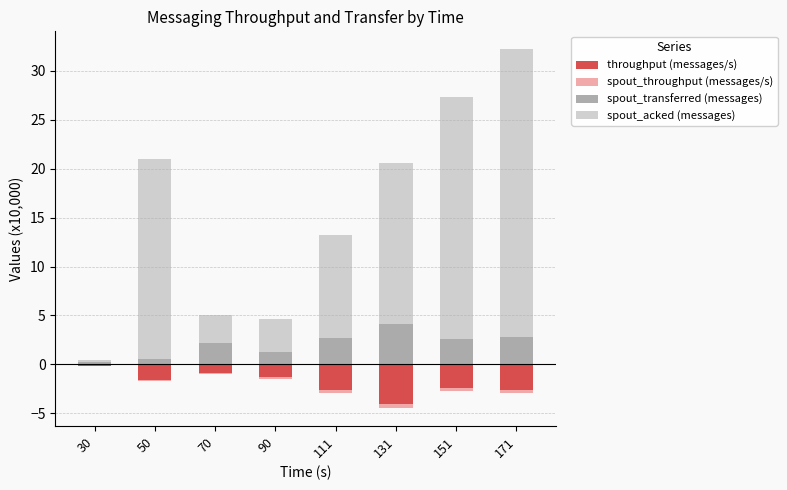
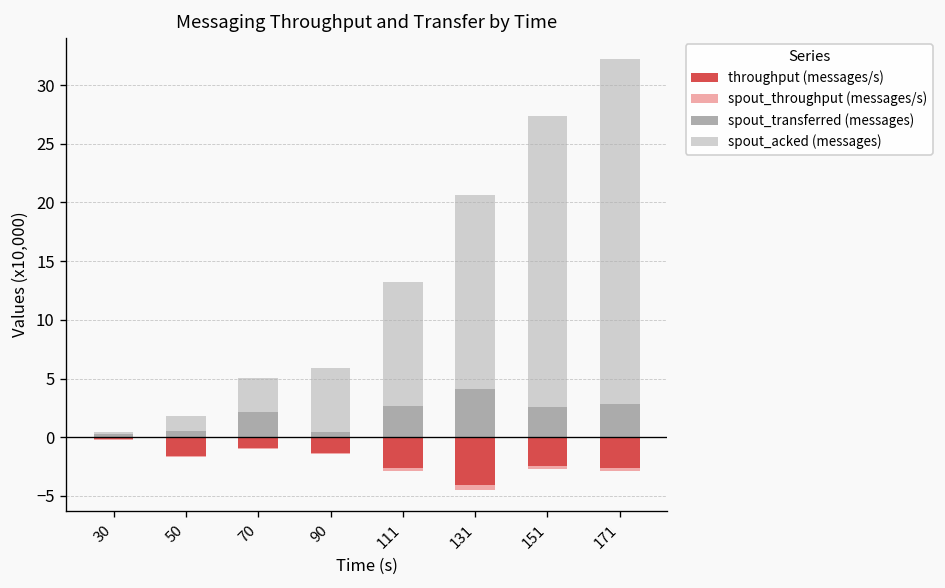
  {
    "throughput (messages/s)": {
      "50": -2,
      "70": -1,
      "90": -1,
      "111": -3,
      "131": -4,
      "151": -2,
      "171": -3
    },
    "spout_throughput (messages/s)": {
      "111": 0,
      "131": 0,
      "171": 0
    },
    "spout_transferred (messages)": {
      "30": 0,
      "50": 1,
      "70": 2,
-     "90": 1,
+     "90": 0,
      "111": 3,
      "131": 4,
      "151": 3,
      "171": 3
    },
    "spout_acked (messages)": {
-     "50": 20,
+     "50": 1,
      "70": 3,
-     "90": 3,
+     "90": 5,
      "111": 11,
      "131": 17,
      "151": 25,
      "171": 29
    }
  }
